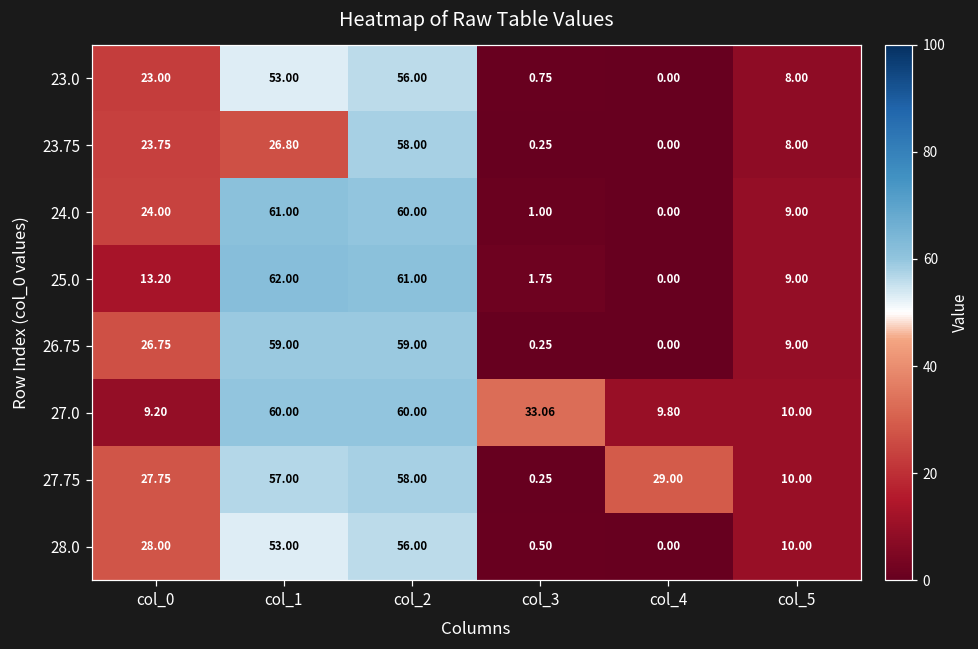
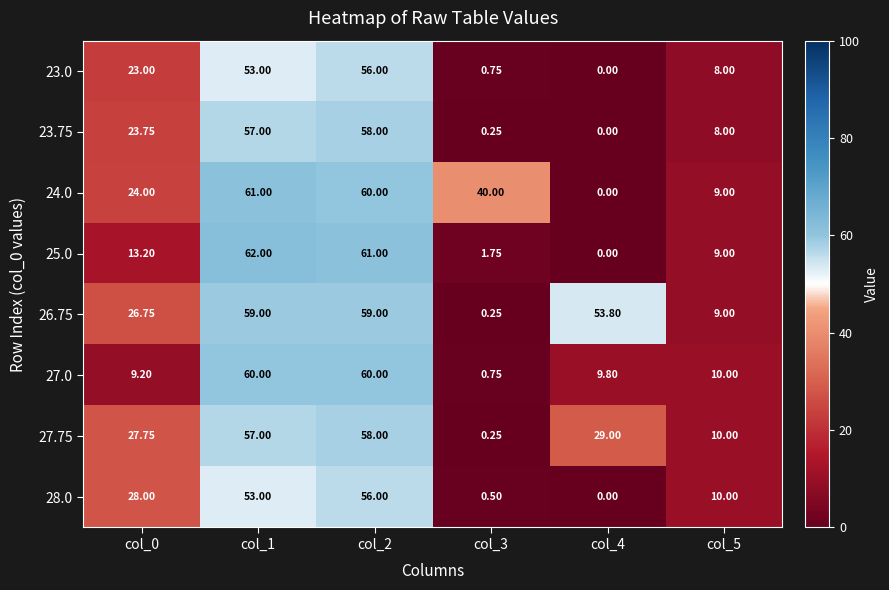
  {
    "23.0": {
      "col_0": 23.00,
      "col_1": 53.00,
      "col_2": 56.00,
      "col_3": 0.75,
      "col_4": 0.00,
      "col_5": 8.00
    },
    "23.75": {
      "col_0": 23.75,
-     "col_1": 26.80,
+     "col_1": 57.00,
      "col_2": 58.00,
      "col_3": 0.25,
      "col_4": 0.00,
      "col_5": 8.00
    },
    "24.0": {
      "col_0": 24.00,
      "col_1": 61.00,
      "col_2": 60.00,
-     "col_3": 1.00,
+     "col_3": 40.00,
      "col_4": 0.00,
      "col_5": 9.00
    },
    "25.0": {
      "col_0": 13.20,
      "col_1": 62.00,
      "col_2": 61.00,
      "col_3": 1.75,
      "col_4": 0.00,
      "col_5": 9.00
    },
    "26.75": {
      "col_0": 26.75,
      "col_1": 59.00,
      "col_2": 59.00,
      "col_3": 0.25,
-     "col_4": 0.00,
+     "col_4": 53.80,
      "col_5": 9.00
    },
    "27.0": {
      "col_0": 9.20,
      "col_1": 60.00,
      "col_2": 60.00,
-     "col_3": 33.06,
+     "col_3": 0.75,
      "col_4": 9.80,
      "col_5": 10.00
    },
    "27.75": {
      "col_0": 27.75,
      "col_1": 57.00,
      "col_2": 58.00,
      "col_3": 0.25,
      "col_4": 29.00,
      "col_5": 10.00
    },
    "28.0": {
      "col_0": 28.00,
      "col_1": 53.00,
      "col_2": 56.00,
      "col_3": 0.50,
      "col_4": 0.00,
      "col_5": 10.00
    }
  }
